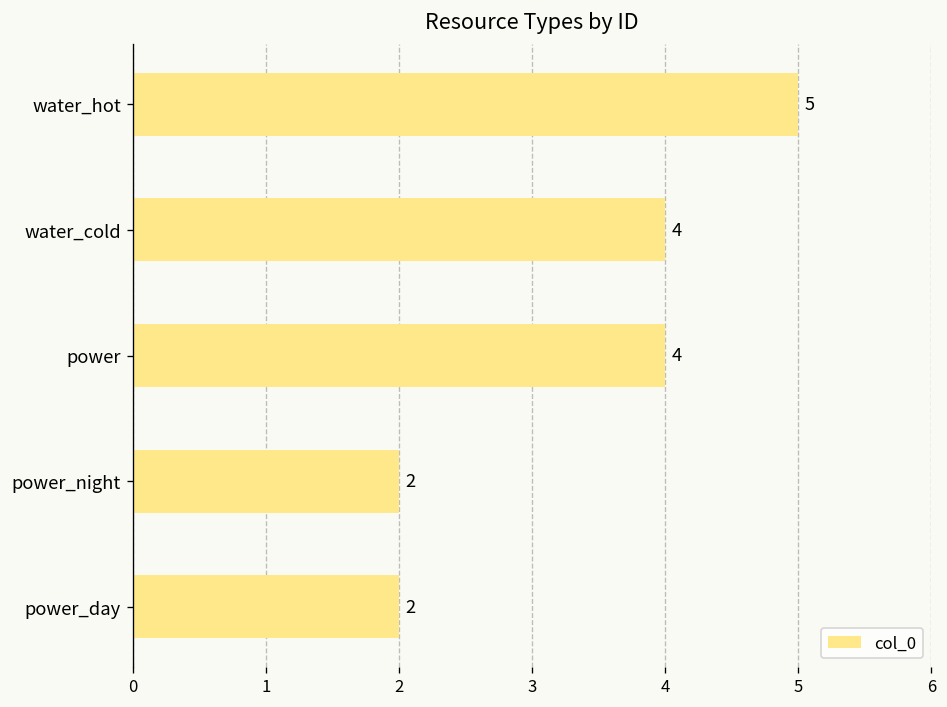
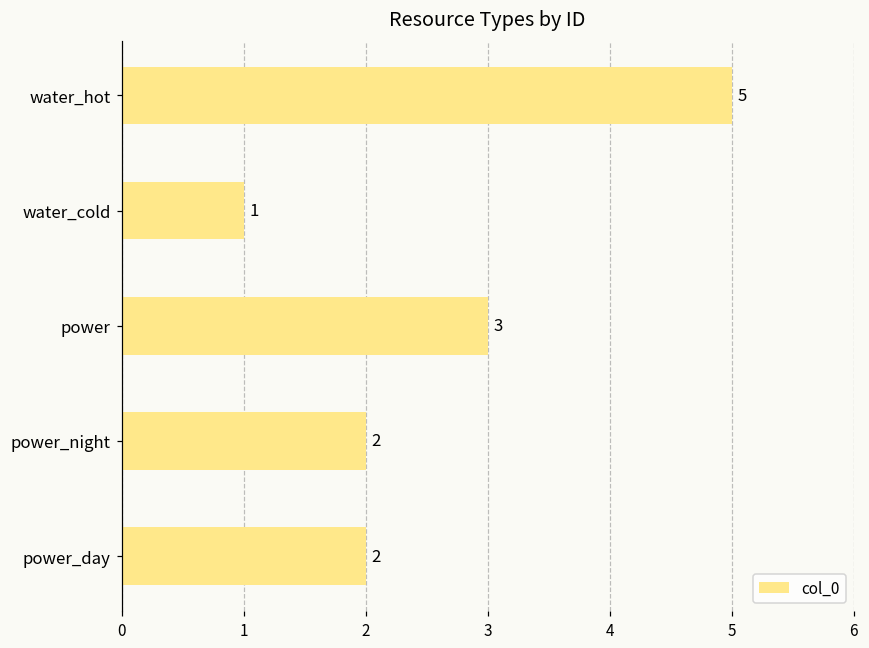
  {
    "water_hot": 5,
-   "water_cold": 4,
-   "power": 4,
+   "water_cold": 1,
+   "power": 3,
    "power_night": 2,
    "power_day": 2
  }
